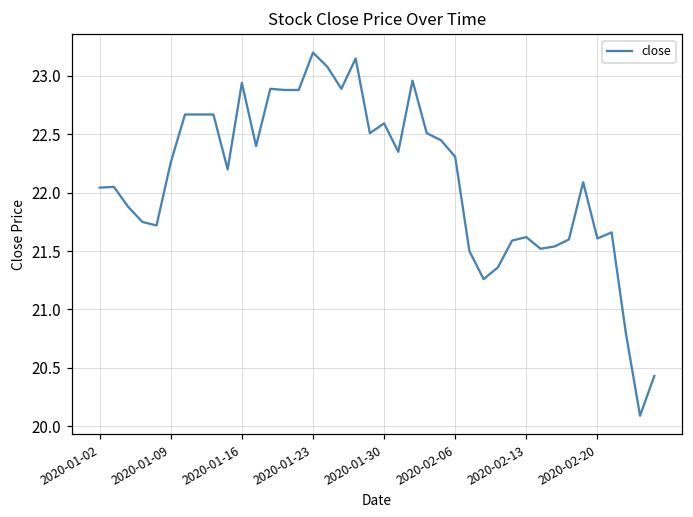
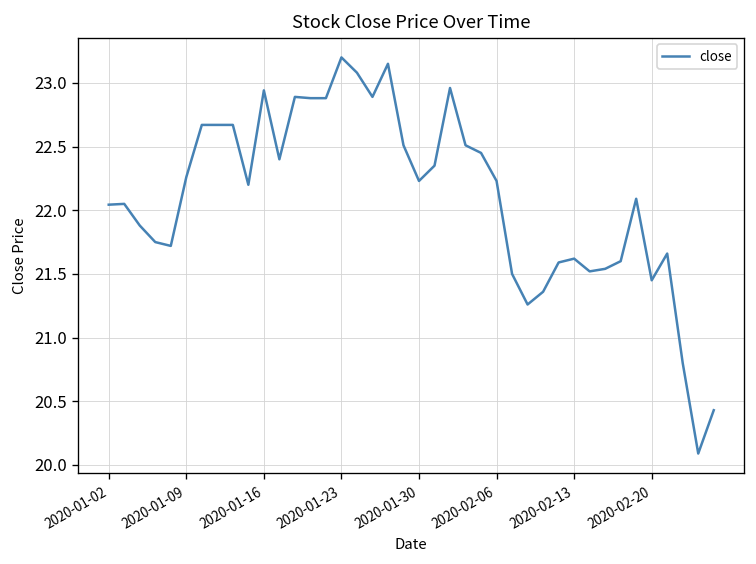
  {
    "2020-01-02": 22.04,
    "2020-01-09": 22.26,
    "2020-01-16": 22.94,
    "2020-01-23": 23.20,
-   "2020-01-30": 22.59,
-   "2020-02-06": 22.31,
+   "2020-01-30": 22.23,
+   "2020-02-06": 22.23,
    "2020-02-13": 21.62,
-   "2020-02-20": 21.61
+   "2020-02-20": 21.45
  }
